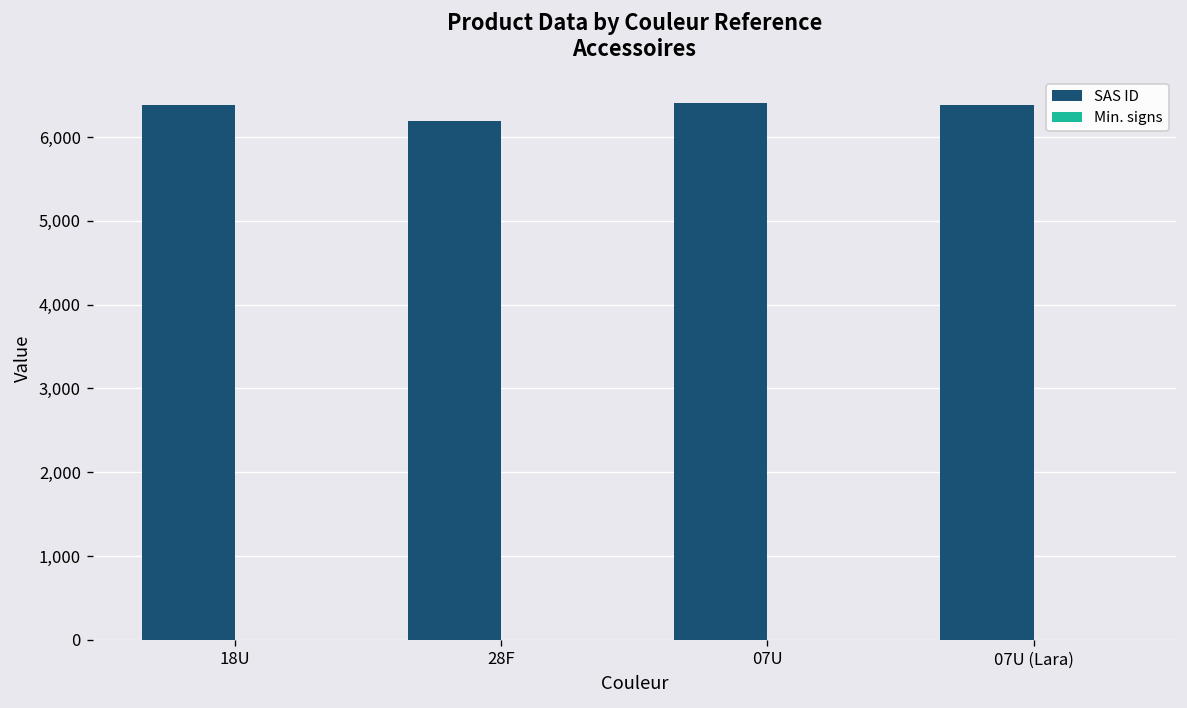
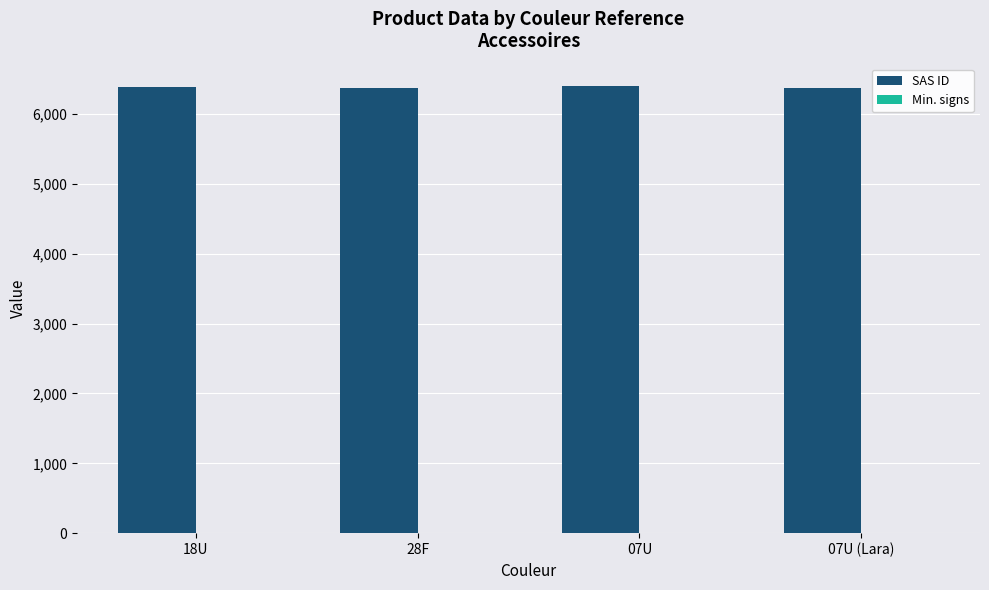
  {
    "SAS ID": {
      "18U": "6,400",
-     "28F": "6,200",
+     "28F": "6,400",
      "07U": "6,400",
      "07U (Lara)": "6,400"
    },
    "Min. signs": {
      "18U": "0",
      "28F": "0",
      "07U": "0",
      "07U (Lara)": "0"
    }
  }
